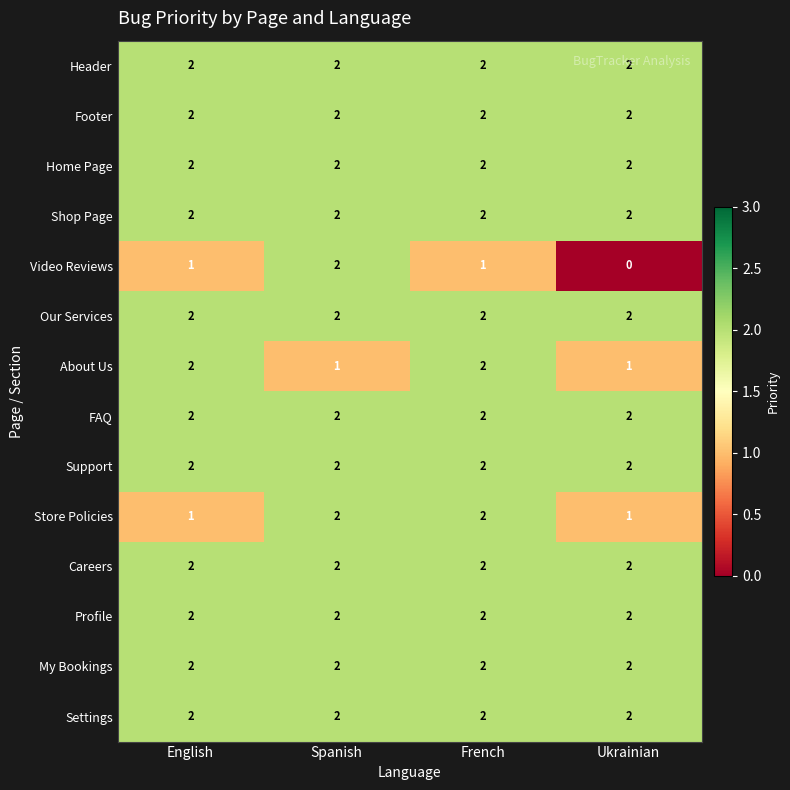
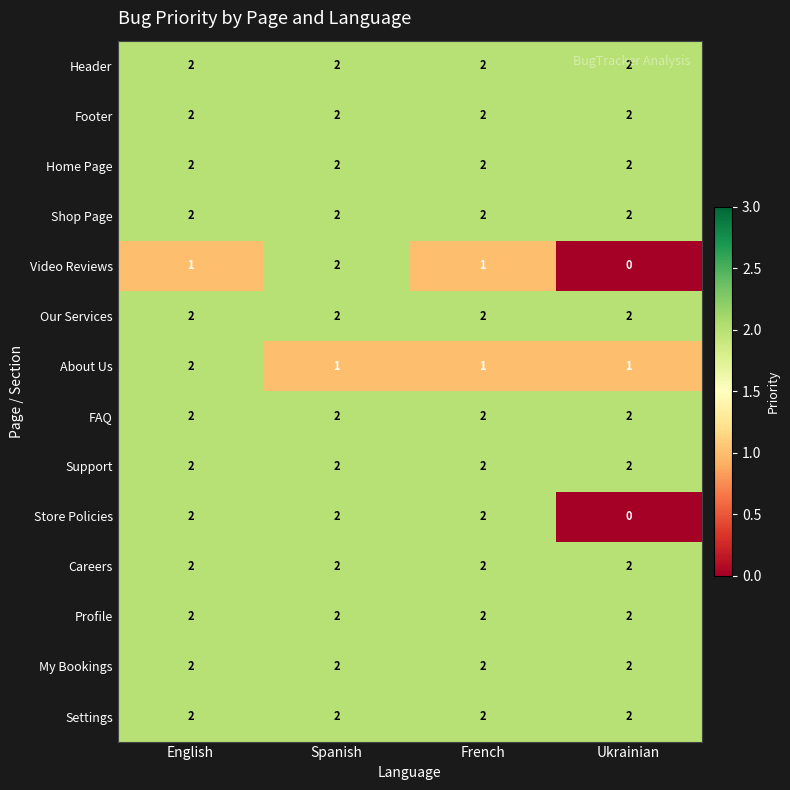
  {
    "Header": {
      "English": 2,
      "Spanish": 2,
      "French": 2
    },
    "Footer": {
      "English": 2,
      "Spanish": 2,
      "French": 2,
      "Ukrainian": 2
    },
    "Home Page": {
      "English": 2,
      "Spanish": 2,
      "French": 2,
      "Ukrainian": 2
    },
    "Shop Page": {
      "English": 2,
      "Spanish": 2,
      "French": 2,
      "Ukrainian": 2
    },
    "Video Reviews": {
      "English": 1,
      "Spanish": 2,
      "French": 1,
      "Ukrainian": 0
    },
    "Our Services": {
      "English": 2,
      "Spanish": 2,
      "French": 2,
      "Ukrainian": 2
    },
    "About Us": {
      "English": 2,
      "Spanish": 1,
-     "French": 2,
+     "French": 1,
      "Ukrainian": 1
    },
    "FAQ": {
      "English": 2,
      "Spanish": 2,
      "French": 2,
      "Ukrainian": 2
    },
    "Support": {
      "English": 2,
      "Spanish": 2,
      "French": 2,
      "Ukrainian": 2
    },
    "Store Policies": {
-     "English": 1,
+     "English": 2,
      "Spanish": 2,
      "French": 2,
-     "Ukrainian": 1
+     "Ukrainian": 0
    },
    "Careers": {
      "English": 2,
      "Spanish": 2,
      "French": 2,
      "Ukrainian": 2
    },
    "Profile": {
      "English": 2,
      "Spanish": 2,
      "French": 2,
      "Ukrainian": 2
    },
    "My Bookings": {
      "English": 2,
      "Spanish": 2,
      "French": 2,
      "Ukrainian": 2
    },
    "Settings": {
      "English": 2,
      "Spanish": 2,
      "French": 2,
      "Ukrainian": 2
    }
  }
